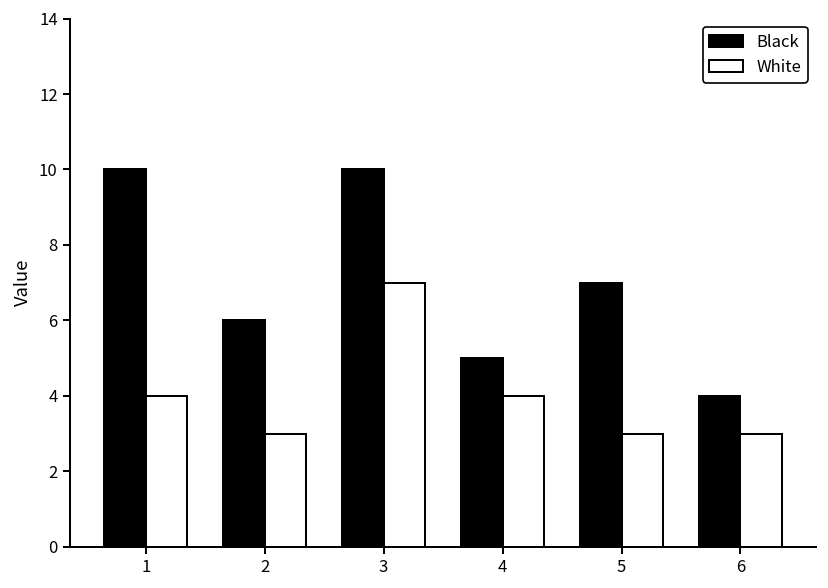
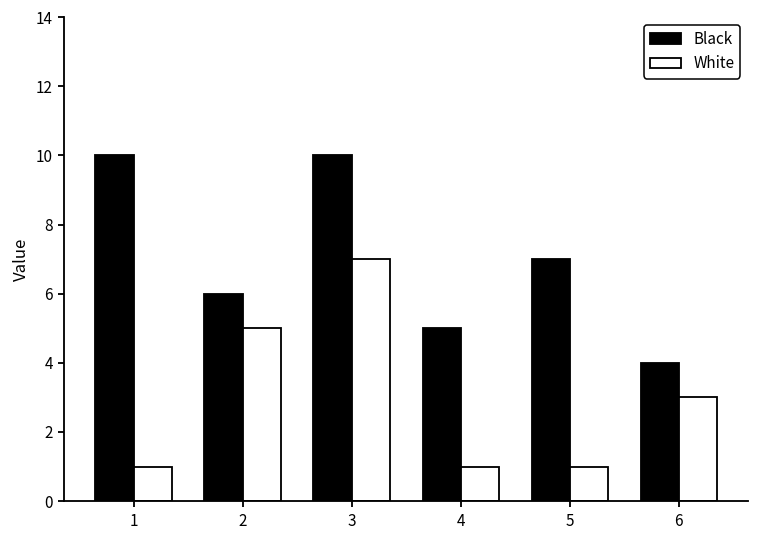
  {
    "Black": {
      "1": 10,
      "2": 6,
      "3": 10,
      "4": 5,
      "5": 7,
      "6": 4
    },
    "White": {
-     "1": 4,
-     "2": 3,
+     "1": 1,
+     "2": 5,
      "3": 7,
-     "4": 4,
-     "5": 3,
+     "4": 1,
+     "5": 1,
      "6": 3
    }
  }
